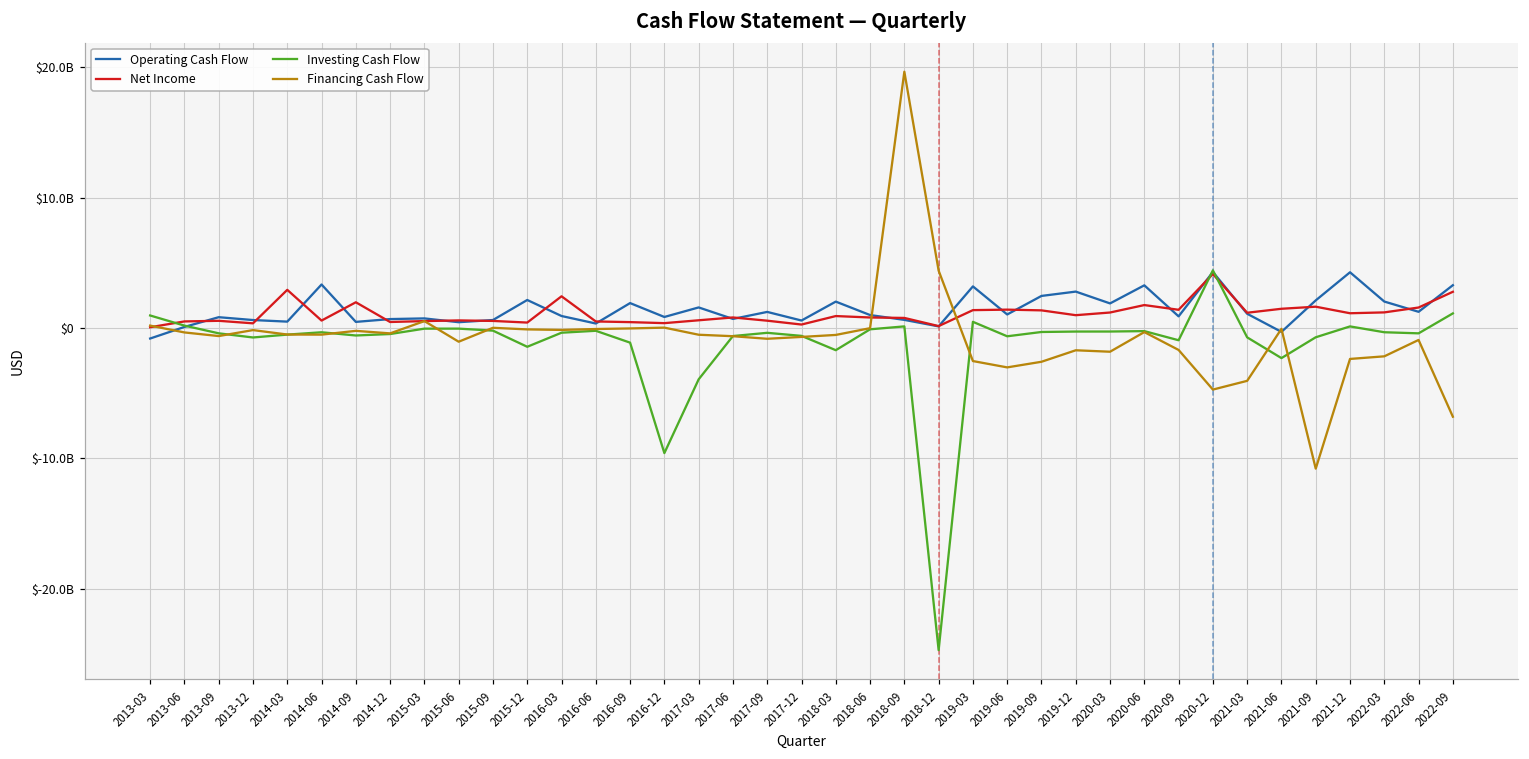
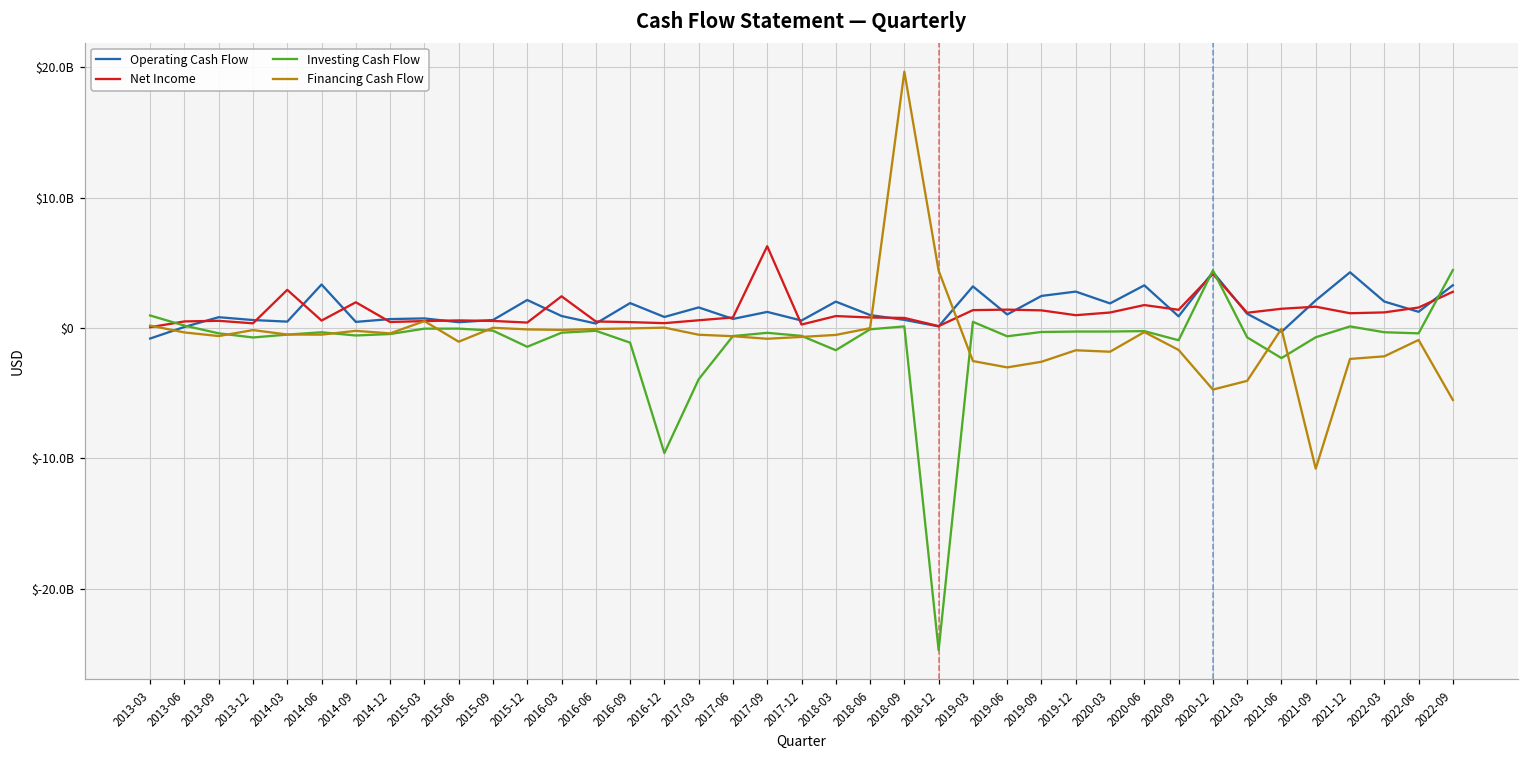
  {
    "Operating Cash Flow": {
      "2013-03": "$-800000000",
      "2013-09": "$800000000",
      "2013-12": "$600000000",
      "2014-03": "$500000000",
      "2014-06": "$3300000000",
      "2014-09": "$500000000",
      "2014-12": "$700000000",
      "2015-12": "$2100000000",
      "2016-03": "$900000000",
      "2016-09": "$1900000000",
      "2016-12": "$800000000",
      "2017-03": "$1600000000",
      "2017-09": "$1200000000",
      "2017-12": "$600000000",
      "2018-03": "$2000000000",
      "2019-03": "$3200000000",
      "2019-06": "$1000000000",
      "2019-09": "$2500000000",
      "2019-12": "$2800000000",
      "2020-03": "$1900000000",
      "2020-06": "$3300000000",
      "2020-09": "$900000000",
      "2021-06": "$-300000000",
      "2021-09": "$2100000000",
      "2021-12": "$4300000000",
      "2022-03": "$2000000000",
      "2022-06": "$1200000000",
      "2022-09": "$3300000000"
    },
    "Net Income": {
      "2013-06": "$500000000",
      "2013-09": "$600000000",
      "2013-12": "$400000000",
      "2014-03": "$2900000000",
      "2014-06": "$600000000",
      "2014-09": "$2000000000",
      "2014-12": "$500000000",
      "2015-12": "$400000000",
      "2016-03": "$2400000000",
      "2016-09": "$500000000",
      "2016-12": "$400000000",
      "2017-03": "$600000000",
-     "2017-09": "$600000000",
+     "2017-09": "$6300000000",
      "2017-12": "$300000000",
      "2018-03": "$900000000",
      "2019-03": "$1400000000",
      "2019-06": "$1400000000",
      "2019-09": "$1400000000",
      "2019-12": "$1000000000",
      "2020-03": "$1200000000",
      "2020-06": "$1800000000",
      "2020-09": "$1400000000",
      "2021-06": "$1500000000",
      "2021-09": "$1600000000",
      "2021-12": "$1100000000",
      "2022-03": "$1200000000",
      "2022-06": "$1600000000",
      "2022-09": "$2800000000"
    },
    "Investing Cash Flow": {
      "2013-03": "$1000000000",
      "2013-12": "$-700000000",
      "2014-09": "$-600000000",
      "2015-03": "$0",
      "2015-06": "$0",
      "2015-09": "$-200000000",
      "2015-12": "$-1400000000",
      "2016-03": "$-400000000",
      "2016-09": "$-1100000000",
      "2016-12": "$-9600000000",
      "2017-03": "$-3900000000",
      "2017-09": "$-400000000",
      "2018-03": "$-1700000000",
      "2018-09": "$100000000",
      "2018-12": "$-24700000000",
      "2019-03": "$500000000",
      "2019-06": "$-600000000",
      "2019-09": "$-300000000",
      "2019-12": "$-300000000",
      "2020-03": "$-300000000",
      "2020-09": "$-900000000",
      "2021-03": "$-700000000",
      "2021-06": "$-2300000000",
      "2021-09": "$-700000000",
      "2021-12": "$100000000",
      "2022-03": "$-300000000",
      "2022-06": "$-400000000",
-     "2022-09": "$1100000000"
+     "2022-09": "$4400000000"
    },
    "Financing Cash Flow": {
      "2013-06": "$-300000000",
      "2013-12": "$-200000000",
      "2014-09": "$-200000000",
      "2015-06": "$-1100000000",
      "2015-09": "$0",
      "2015-12": "$-100000000",
      "2016-03": "$-100000000",
      "2016-09": "$0",
      "2016-12": "$0",
      "2017-03": "$-500000000",
      "2017-09": "$-800000000",
      "2018-03": "$-500000000",
      "2018-09": "$19700000000",
      "2018-12": "$4400000000",
      "2019-03": "$-2500000000",
      "2019-06": "$-3000000000",
      "2019-09": "$-2600000000",
      "2019-12": "$-1700000000",
      "2020-03": "$-1800000000",
      "2020-09": "$-1700000000",
      "2020-12": "$-4700000000",
      "2021-03": "$-4100000000",
      "2021-06": "$-100000000",
      "2021-09": "$-10800000000",
      "2021-12": "$-2400000000",
      "2022-03": "$-2200000000",
      "2022-06": "$-900000000",
-     "2022-09": "$-6800000000"
+     "2022-09": "$-5500000000"
    }
  }
